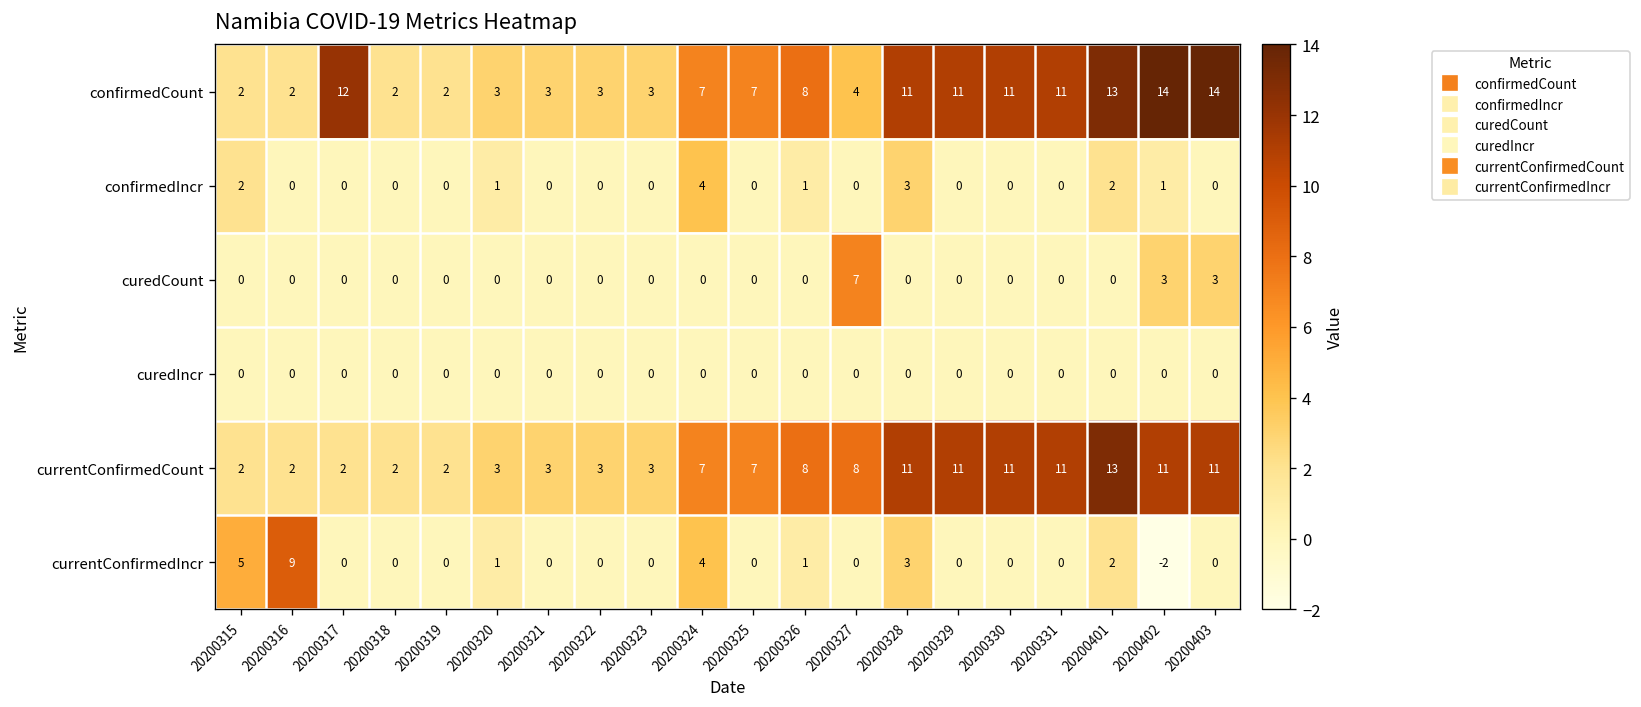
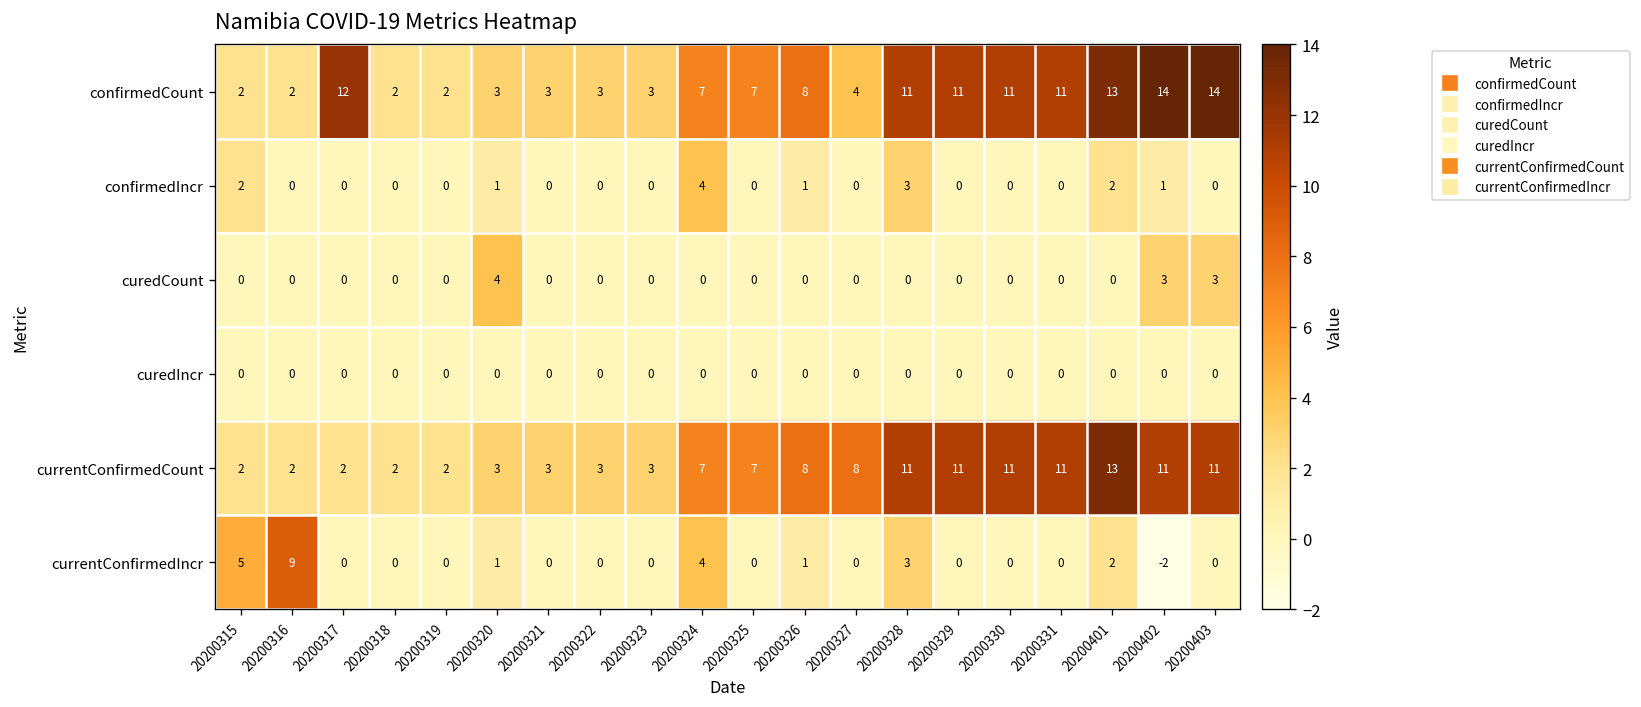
  {
    "confirmedCount": {
      "20200315": 2,
      "20200316": 2,
      "20200317": 12,
      "20200318": 2,
      "20200319": 2,
      "20200320": 3,
      "20200321": 3,
      "20200322": 3,
      "20200323": 3,
      "20200324": 7,
      "20200325": 7,
      "20200326": 8,
      "20200327": 4,
      "20200328": 11,
      "20200329": 11,
      "20200330": 11,
      "20200331": 11,
      "20200401": 13,
      "20200402": 14,
      "20200403": 14
    },
    "confirmedIncr": {
      "20200315": 2,
      "20200316": 0,
      "20200317": 0,
      "20200318": 0,
      "20200319": 0,
      "20200320": 1,
      "20200321": 0,
      "20200322": 0,
      "20200323": 0,
      "20200324": 4,
      "20200325": 0,
      "20200326": 1,
      "20200327": 0,
      "20200328": 3,
      "20200329": 0,
      "20200330": 0,
      "20200331": 0,
      "20200401": 2,
      "20200402": 1,
      "20200403": 0
    },
    "curedCount": {
      "20200315": 0,
      "20200316": 0,
      "20200317": 0,
      "20200318": 0,
      "20200319": 0,
-     "20200320": 0,
+     "20200320": 4,
      "20200321": 0,
      "20200322": 0,
      "20200323": 0,
      "20200324": 0,
      "20200325": 0,
      "20200326": 0,
-     "20200327": 7,
+     "20200327": 0,
      "20200328": 0,
      "20200329": 0,
      "20200330": 0,
      "20200331": 0,
      "20200401": 0,
      "20200402": 3,
      "20200403": 3
    },
    "curedIncr": {
      "20200315": 0,
      "20200316": 0,
      "20200317": 0,
      "20200318": 0,
      "20200319": 0,
      "20200320": 0,
      "20200321": 0,
      "20200322": 0,
      "20200323": 0,
      "20200324": 0,
      "20200325": 0,
      "20200326": 0,
      "20200327": 0,
      "20200328": 0,
      "20200329": 0,
      "20200330": 0,
      "20200331": 0,
      "20200401": 0,
      "20200402": 0,
      "20200403": 0
    },
    "currentConfirmedCount": {
      "20200315": 2,
      "20200316": 2,
      "20200317": 2,
      "20200318": 2,
      "20200319": 2,
      "20200320": 3,
      "20200321": 3,
      "20200322": 3,
      "20200323": 3,
      "20200324": 7,
      "20200325": 7,
      "20200326": 8,
      "20200327": 8,
      "20200328": 11,
      "20200329": 11,
      "20200330": 11,
      "20200331": 11,
      "20200401": 13,
      "20200402": 11,
      "20200403": 11
    },
    "currentConfirmedIncr": {
      "20200315": 5,
      "20200316": 9,
      "20200317": 0,
      "20200318": 0,
      "20200319": 0,
      "20200320": 1,
      "20200321": 0,
      "20200322": 0,
      "20200323": 0,
      "20200324": 4,
      "20200325": 0,
      "20200326": 1,
      "20200327": 0,
      "20200328": 3,
      "20200329": 0,
      "20200330": 0,
      "20200331": 0,
      "20200401": 2,
      "20200402": -2,
      "20200403": 0
    }
  }
